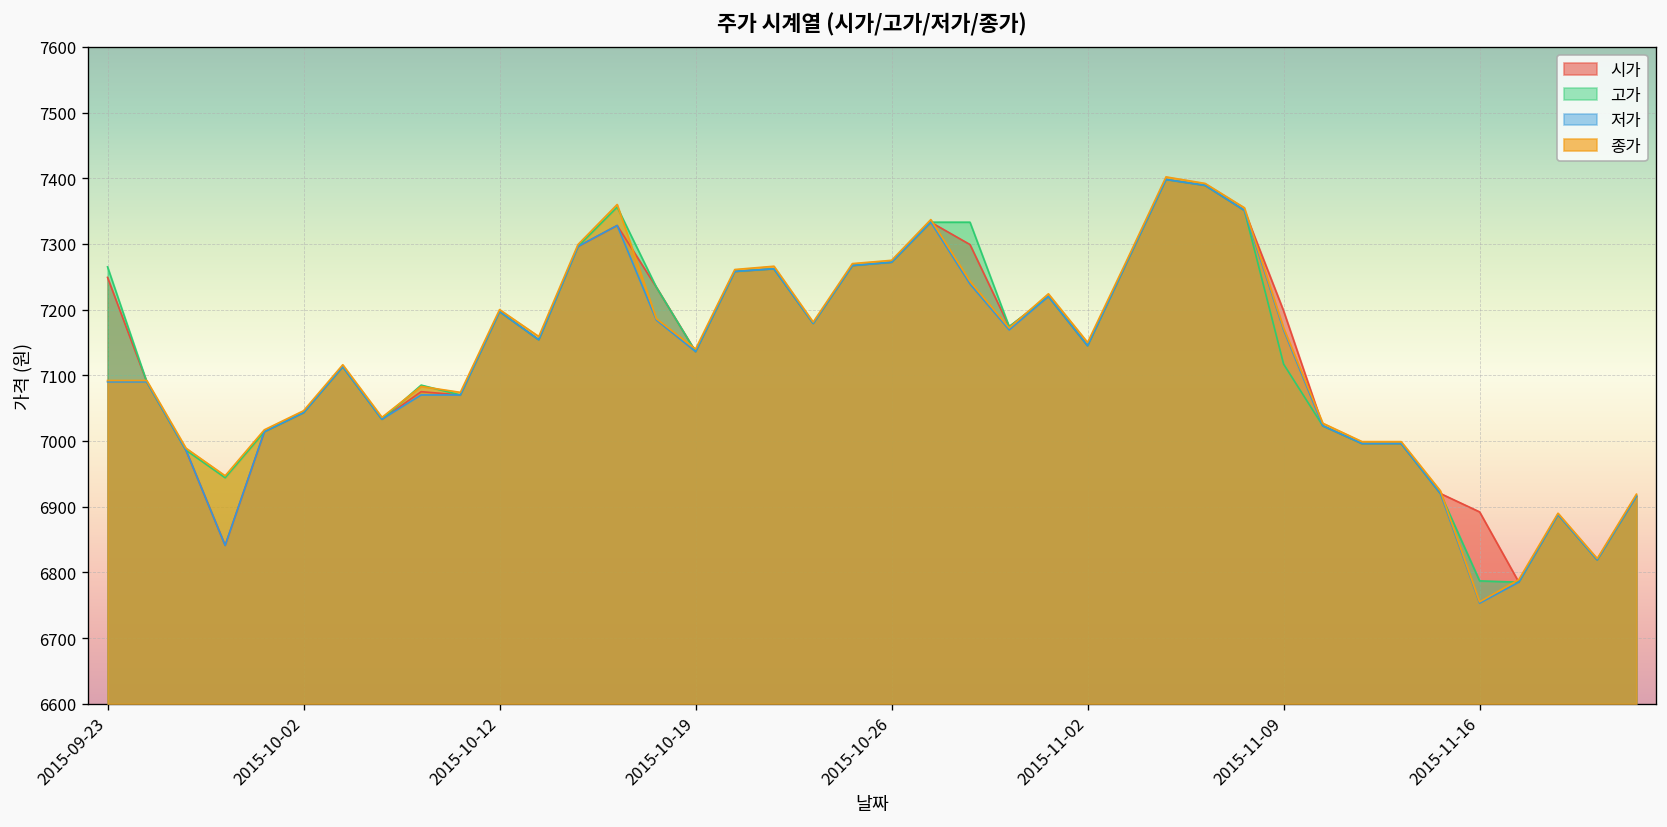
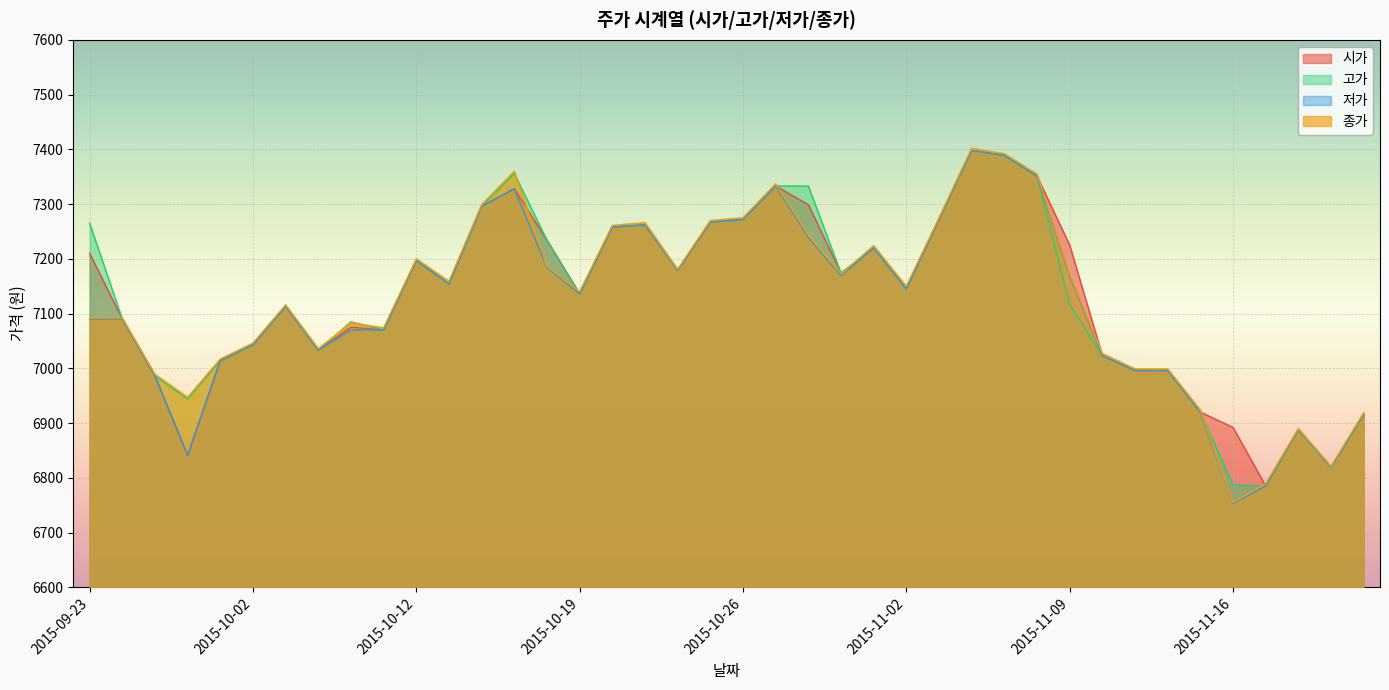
  {
    "시가": {
-     "2015-09-23": 7250,
-     "2015-11-09": 7200,
+     "2015-09-23": 7210,
+     "2015-11-09": 7230,
      "2015-11-16": 6890
    },
    "고가": {
      "2015-09-23": 7270,
      "2015-11-09": 7120,
      "2015-11-16": 6790
    },
    "종가": {
      "2015-11-02": 7150
    }
  }
